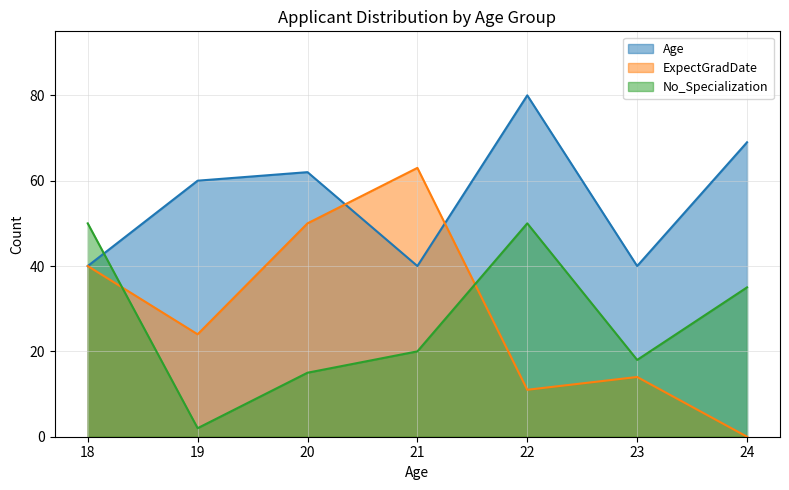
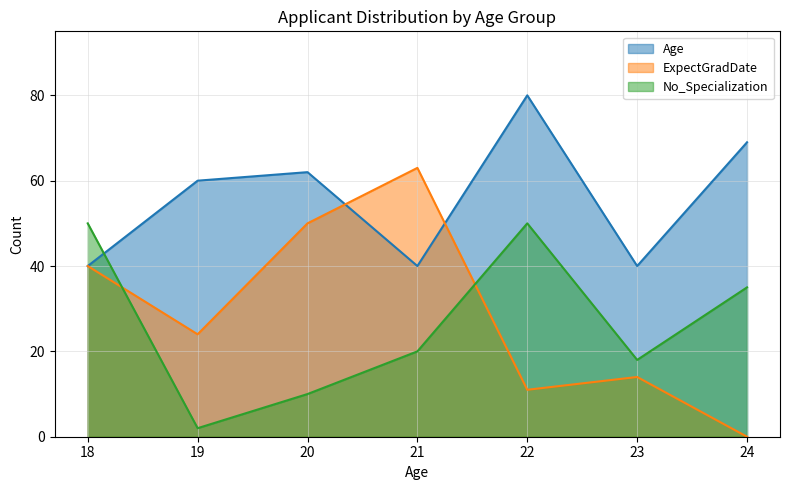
  {
    "Age": {
      "19": 60,
      "20": 62,
      "21": 40,
      "22": 80,
      "23": 40,
      "24": 69
    },
    "ExpectGradDate": {
      "19": 24,
      "20": 50,
      "21": 63,
      "22": 11,
      "23": 14,
      "24": 0
    },
    "No_Specialization": {
      "18": 50,
      "19": 2,
-     "20": 15,
+     "20": 10,
      "21": 20,
      "22": 50,
      "23": 18,
      "24": 35
    }
  }
